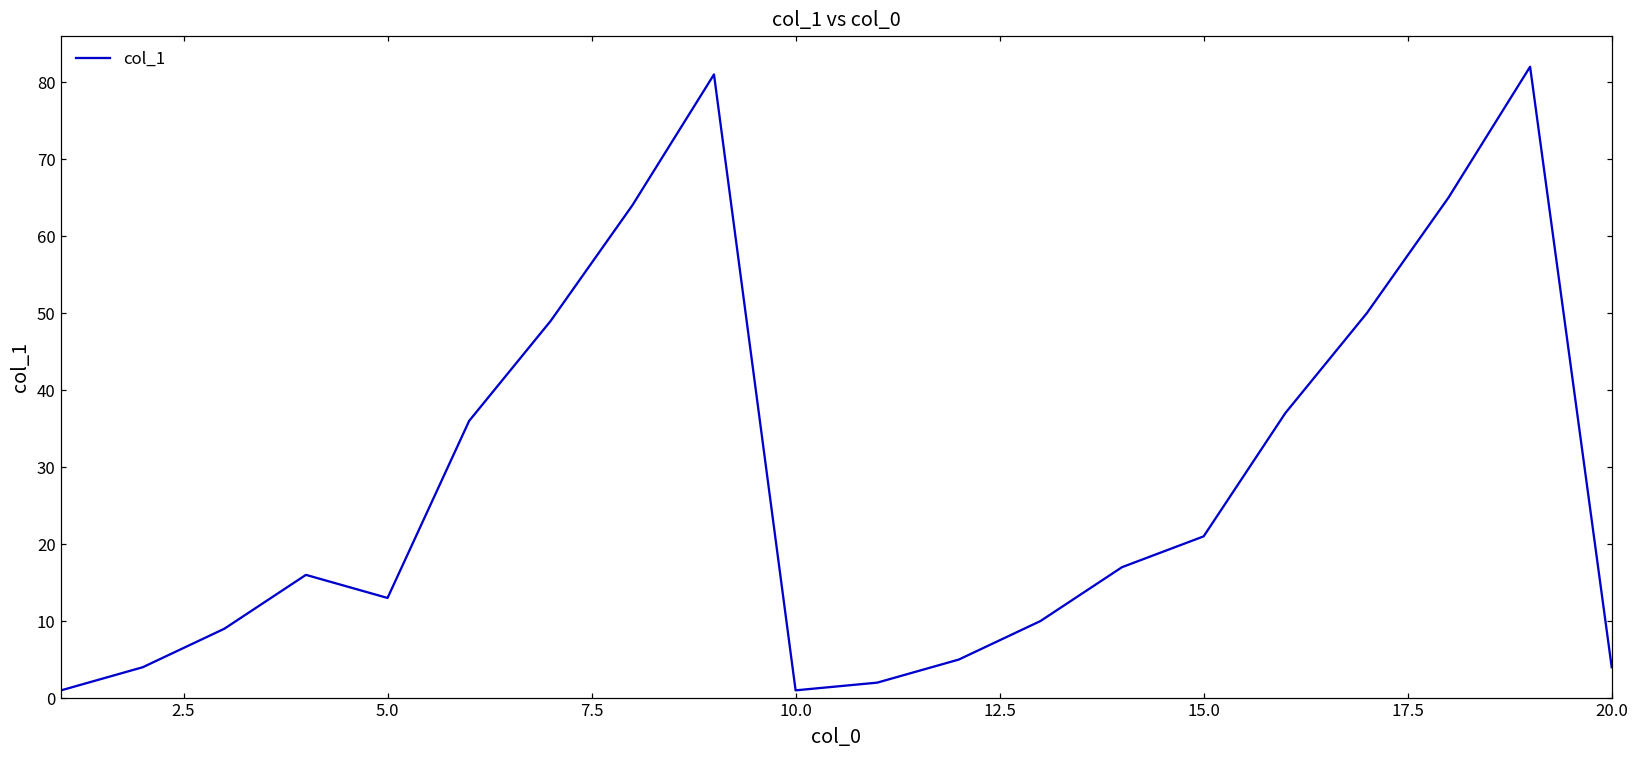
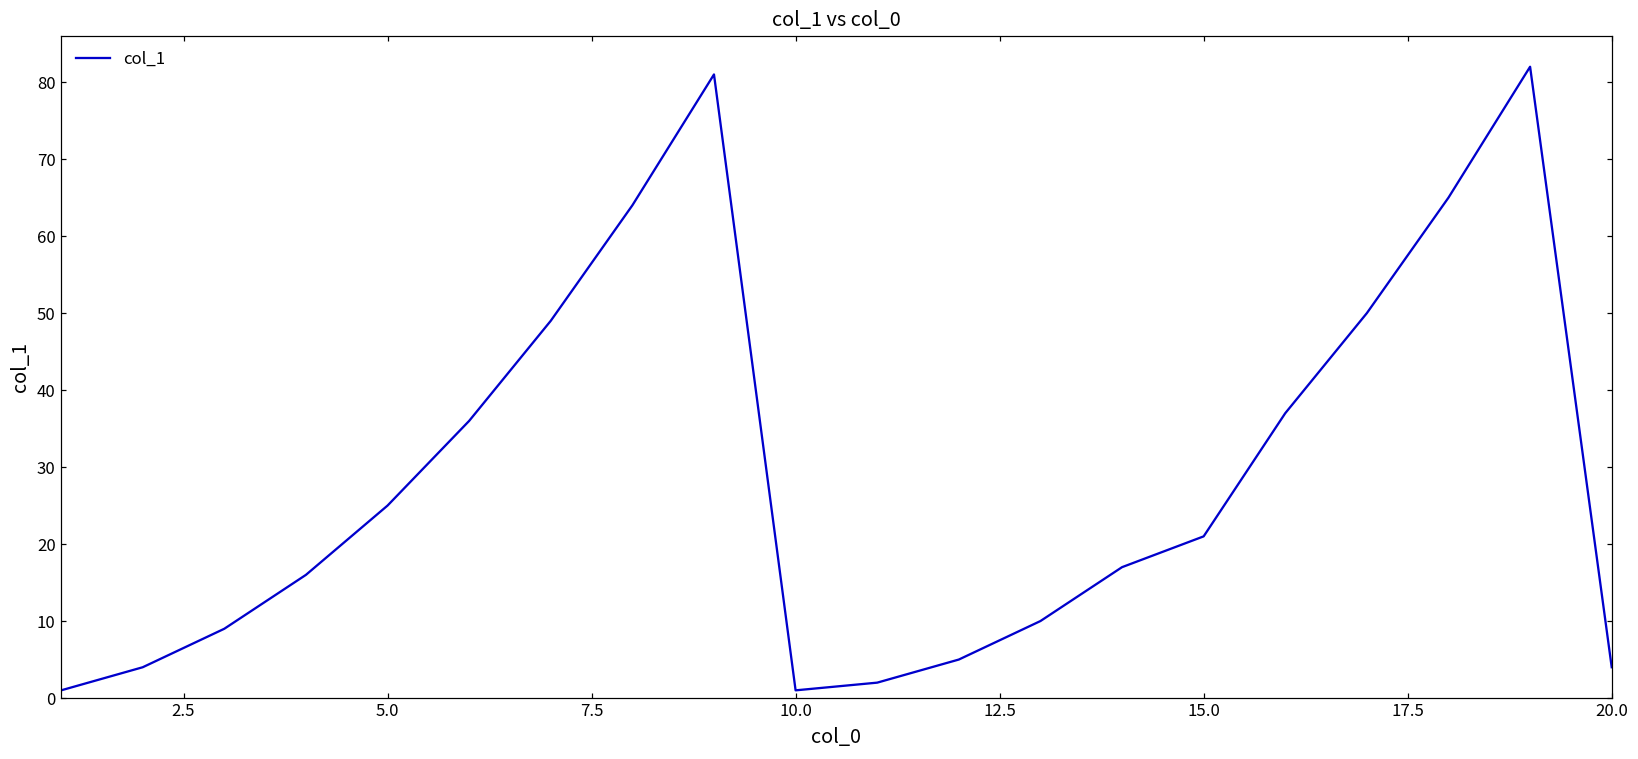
  {
-   "5.0": 13,
+   "5.0": 25,
    "10.0": 1,
    "15.0": 21,
    "20.0": 4
  }
